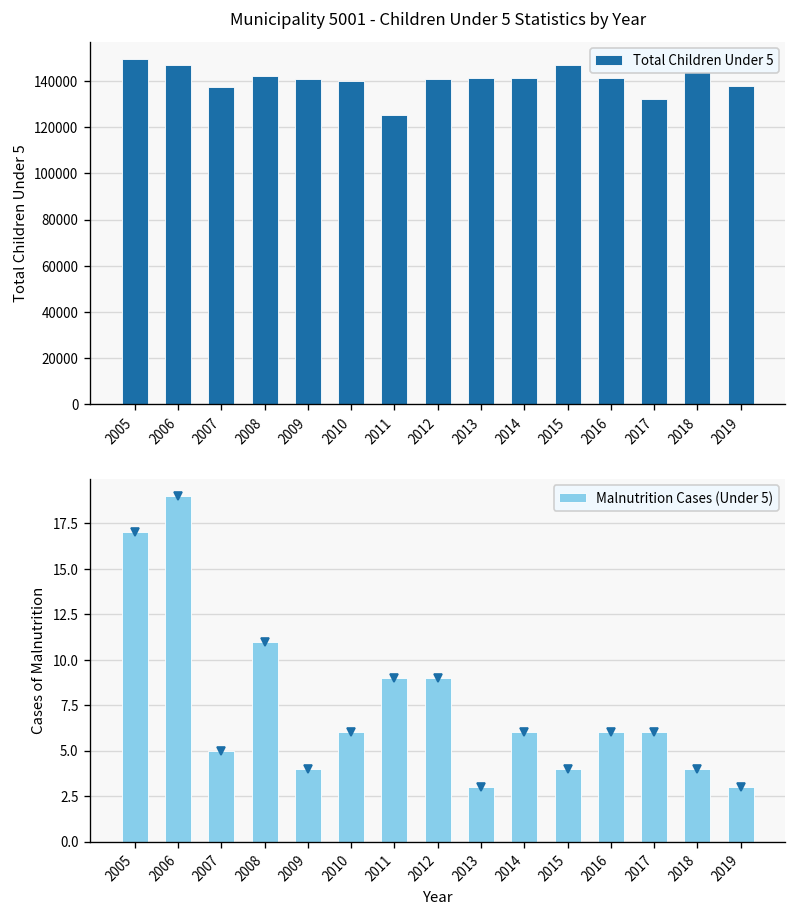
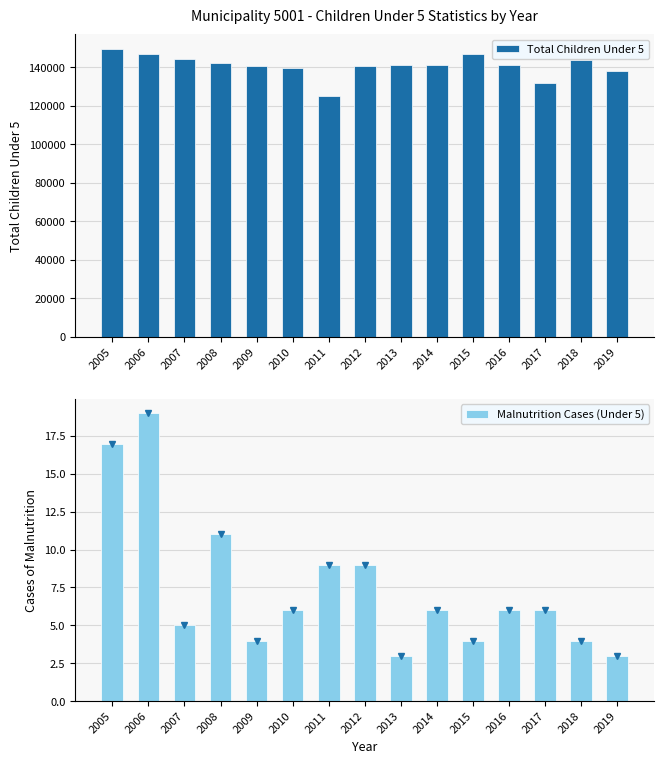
  {
    "Municipality 5001 - Children Under 5 Statistics by Year": {
      "2005": 150000,
      "2006": 147000,
-     "2007": 137000,
+     "2007": 144000,
      "2008": 142000,
      "2009": 141000,
      "2010": 140000,
      "2011": 125000,
      "2012": 141000,
      "2013": 141000,
      "2014": 141000,
      "2015": 147000,
      "2016": 141000,
      "2017": 132000,
      "2018": 144000,
      "2019": 138000
    }
  }
